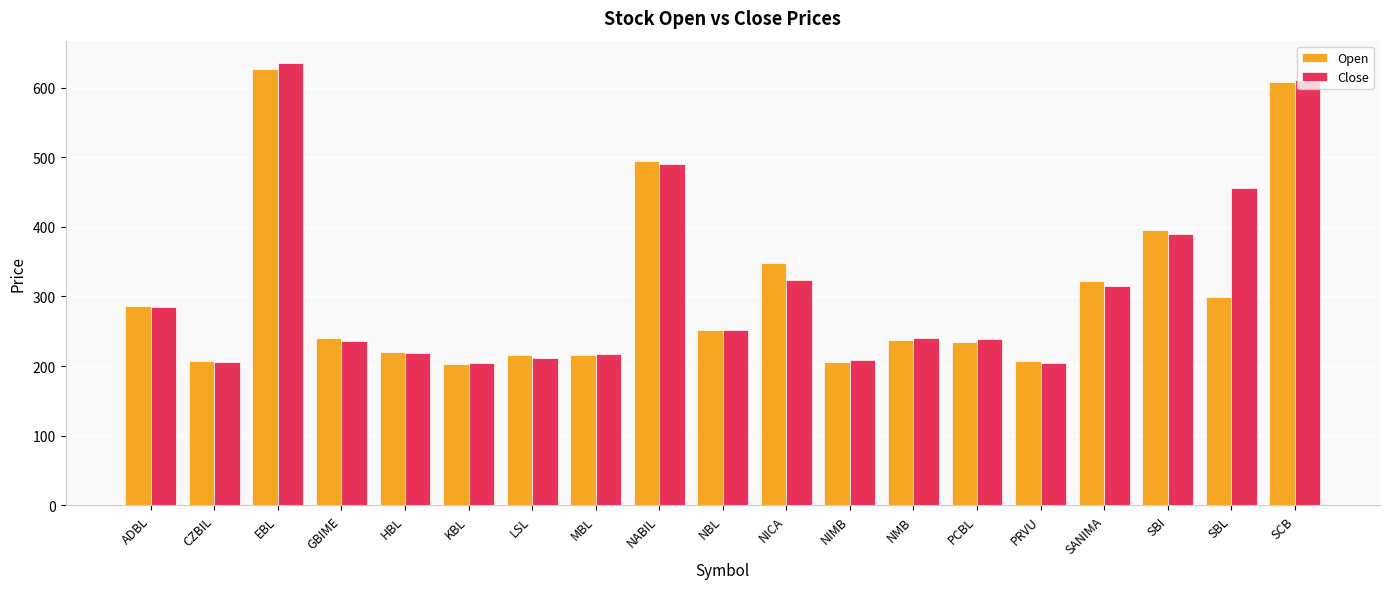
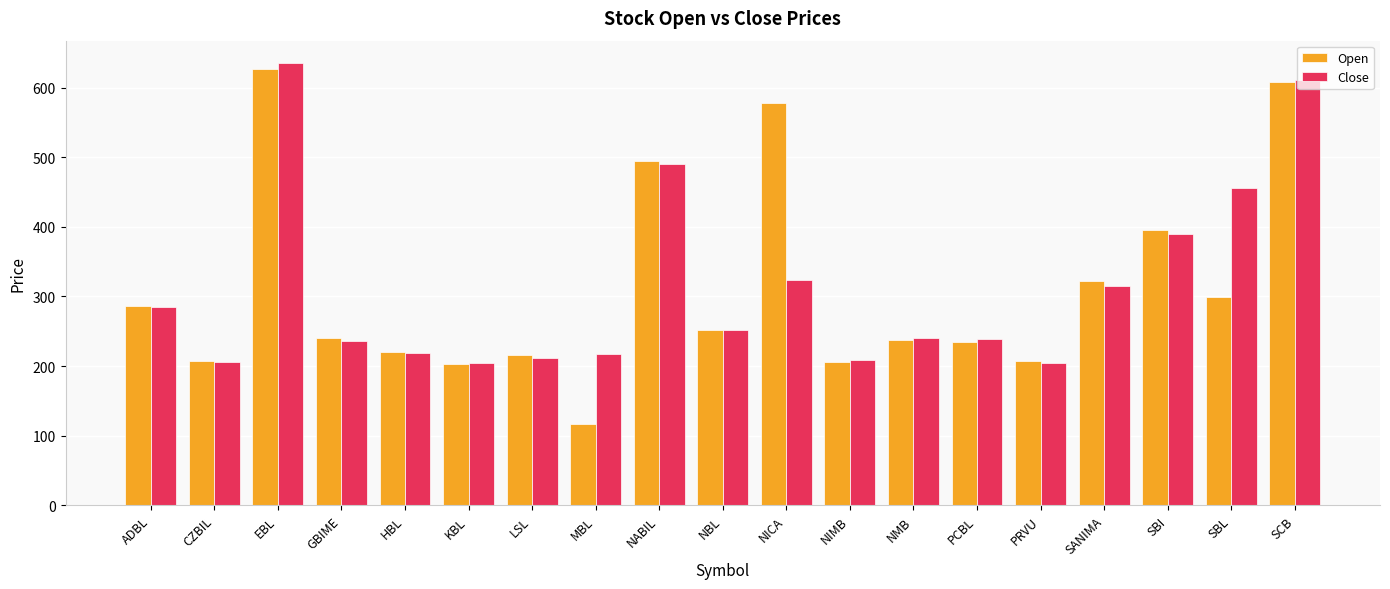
  {
    "Open": {
      "ADBL": 290,
      "CZBIL": 210,
      "EBL": 630,
      "GBIME": 240,
      "HBL": 220,
      "KBL": 200,
      "LSL": 220,
-     "MBL": 220,
+     "MBL": 120,
      "NABIL": 500,
      "NBL": 250,
-     "NICA": 350,
+     "NICA": 580,
      "NIMB": 210,
      "NMB": 240,
      "PCBL": 240,
      "PRVU": 210,
      "SANIMA": 320,
      "SBI": 400,
      "SBL": 300,
      "SCB": 610
    },
    "Close": {
      "ADBL": 280,
      "CZBIL": 210,
      "EBL": 640,
      "GBIME": 240,
      "HBL": 220,
      "KBL": 200,
      "LSL": 210,
      "MBL": 220,
      "NABIL": 490,
      "NBL": 250,
      "NICA": 320,
      "NIMB": 210,
      "NMB": 240,
      "PCBL": 240,
      "PRVU": 200,
      "SANIMA": 320,
      "SBI": 390,
      "SBL": 460
    }
  }
